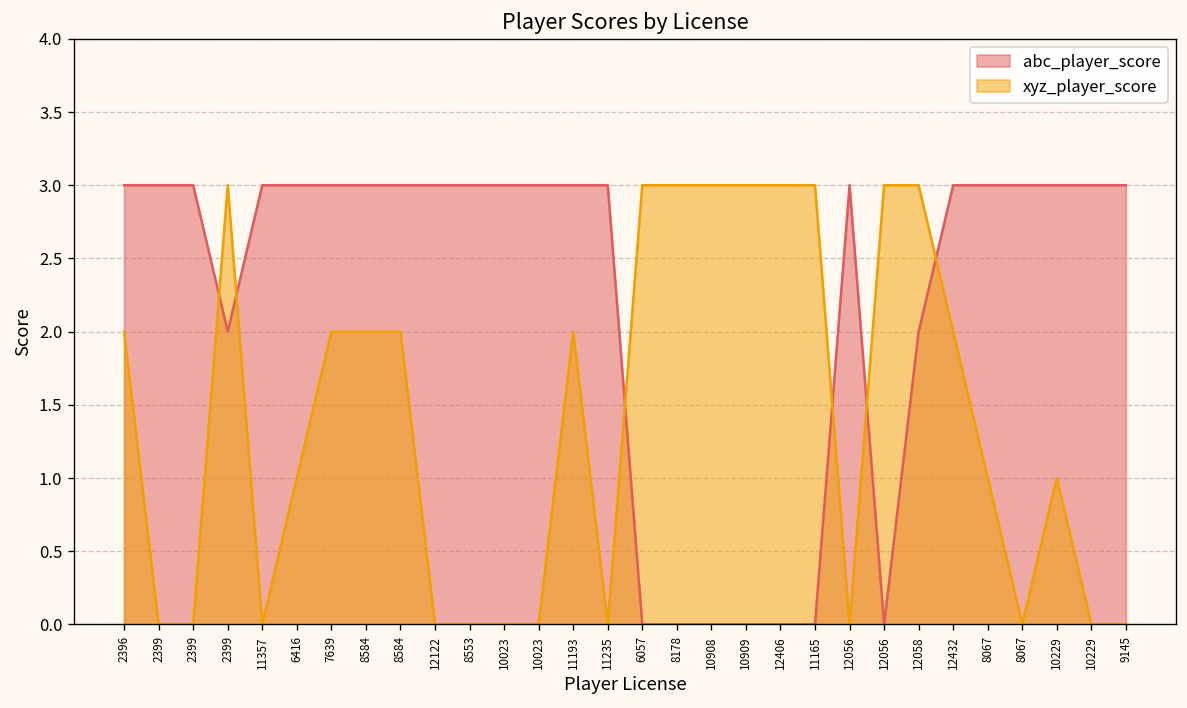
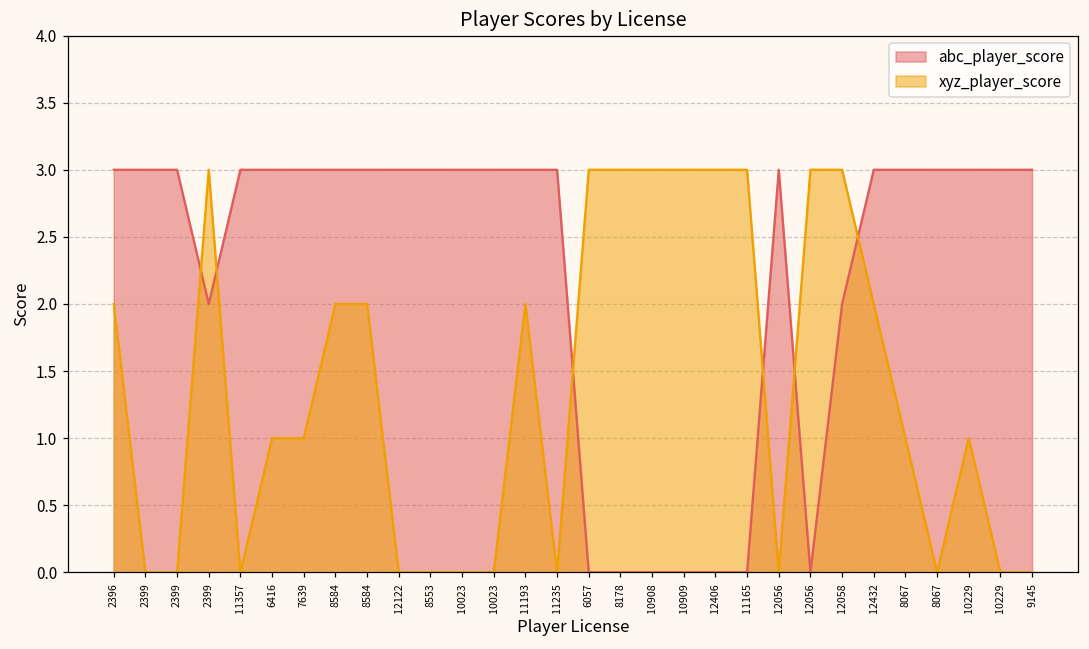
  {
    "abc_player_score": {
      "2396": 3,
      "11357": 3,
      "6416": 3,
      "7639": 3,
      "12122": 3,
      "8553": 3,
      "11193": 3,
      "11235": 3,
      "6057": 0,
      "8178": 0,
      "10908": 0,
      "10909": 0,
      "12406": 0,
      "11165": 0,
      "12058": 2,
      "12432": 3,
      "9145": 3
    },
    "xyz_player_score": {
      "2396": 2,
      "11357": 0,
      "6416": 1,
-     "7639": 2,
+     "7639": 1,
      "12122": 0,
      "8553": 0,
      "11193": 2,
      "11235": 0,
      "6057": 3,
      "8178": 3,
      "10908": 3,
      "10909": 3,
      "12406": 3,
      "11165": 3,
      "12058": 3,
      "12432": 2,
      "9145": 0
    }
  }
